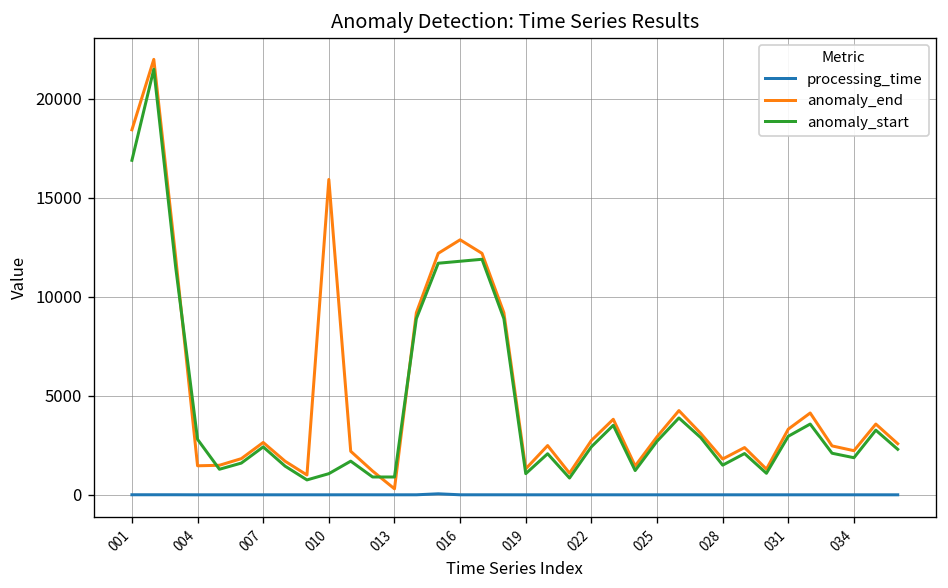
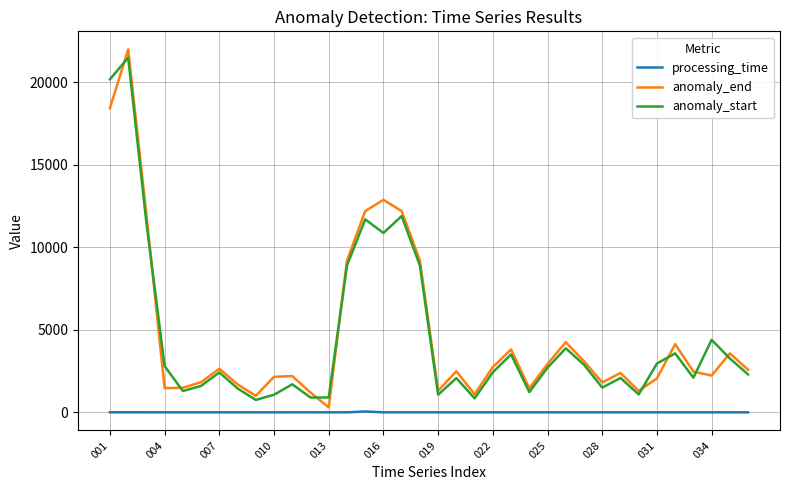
  {
    "processing_time": {
      "001": 0,
      "004": 0,
      "007": 0,
      "010": 0,
      "013": 0,
      "016": 0,
      "019": 0,
      "022": 0,
      "025": 0,
      "028": 0,
      "031": 0,
      "034": 0
    },
    "anomaly_end": {
      "001": 18400,
      "004": 1500,
      "007": 2600,
-     "010": 15900,
+     "010": 2200,
      "013": 300,
      "016": 12900,
      "019": 1300,
      "022": 2700,
      "025": 2900,
      "028": 1800,
-     "031": 3300,
+     "031": 2100,
      "034": 2200
    },
    "anomaly_start": {
-     "001": 16900,
+     "001": 20200,
      "004": 2800,
      "007": 2400,
      "010": 1100,
      "013": 900,
-     "016": 11800,
+     "016": 10900,
      "019": 1100,
      "022": 2400,
      "025": 2700,
      "028": 1500,
      "031": 3000,
-     "034": 1900
+     "034": 4400
    }
  }
